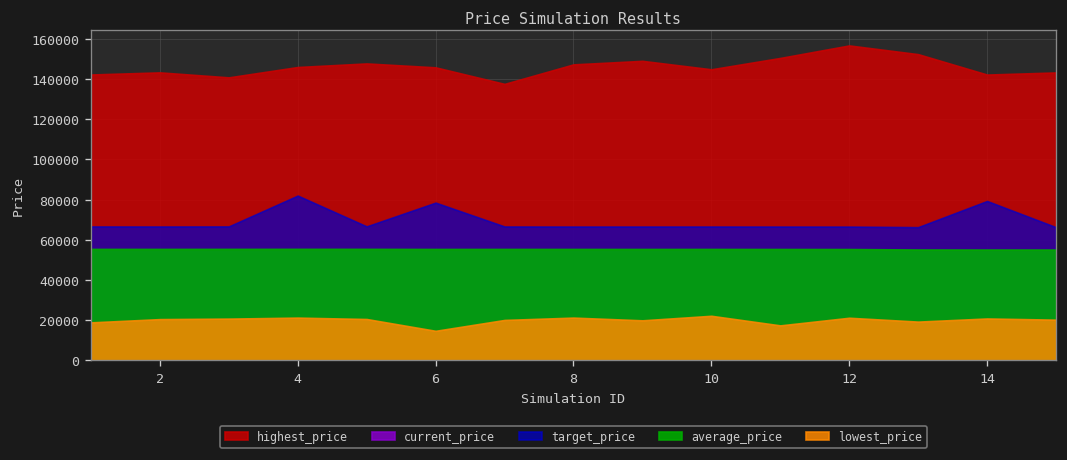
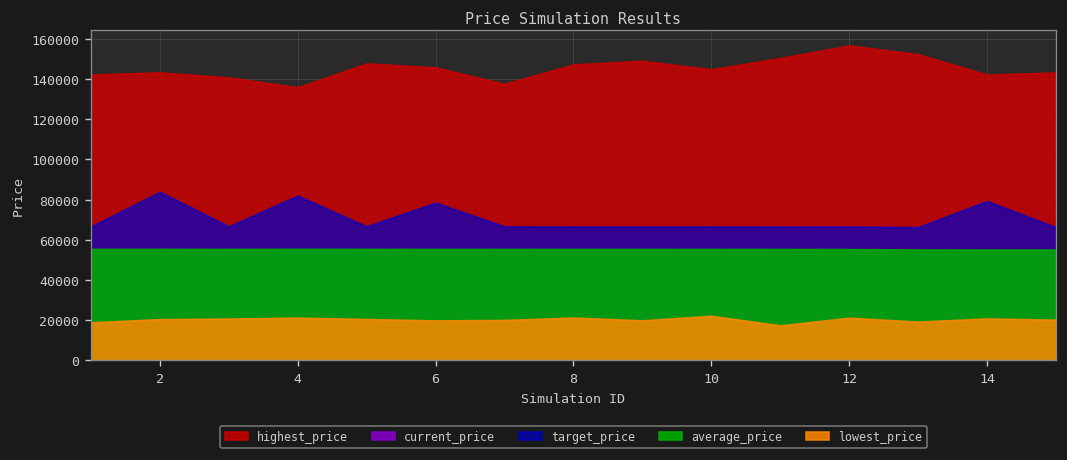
  {
    "highest_price": {
      "2": 143000,
-     "4": 146000,
+     "4": 136000,
      "6": 146000,
      "8": 147000,
      "10": 145000,
      "12": 157000,
      "14": 142000
    },
    "target_price": {
-     "2": 67000,
+     "2": 84000,
      "4": 82000,
      "6": 78000,
      "8": 67000,
      "10": 67000,
      "12": 67000,
      "14": 79000
    },
    "lowest_price": {
      "2": 20000,
      "4": 21000,
-     "6": 15000,
+     "6": 20000,
      "8": 21000,
      "10": 22000,
      "12": 21000,
      "14": 21000
    }
  }
